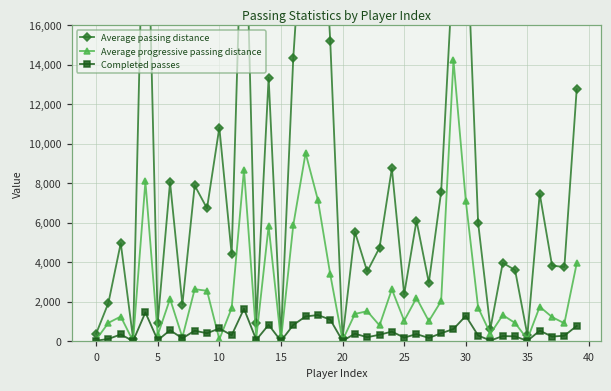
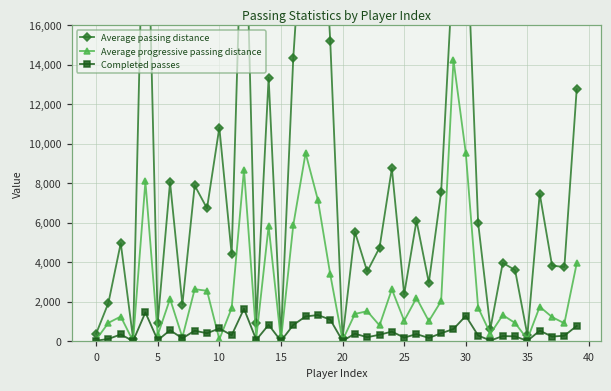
  {
    "Average progressive passing distance": {
      "5": "300",
      "10": "100",
      "25": "1,000",
-     "30": "7,100"
+     "30": "9,500"
    }
  }
